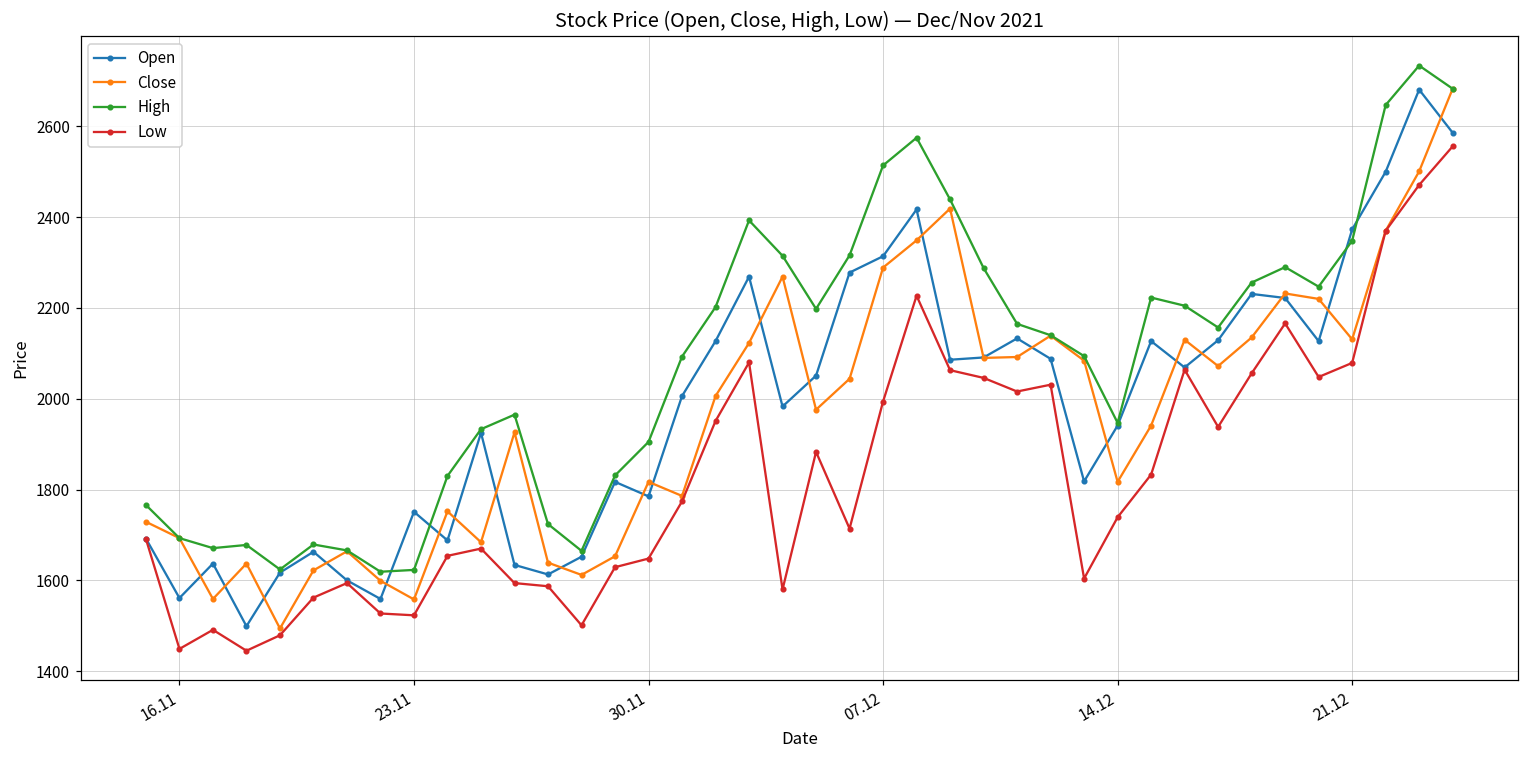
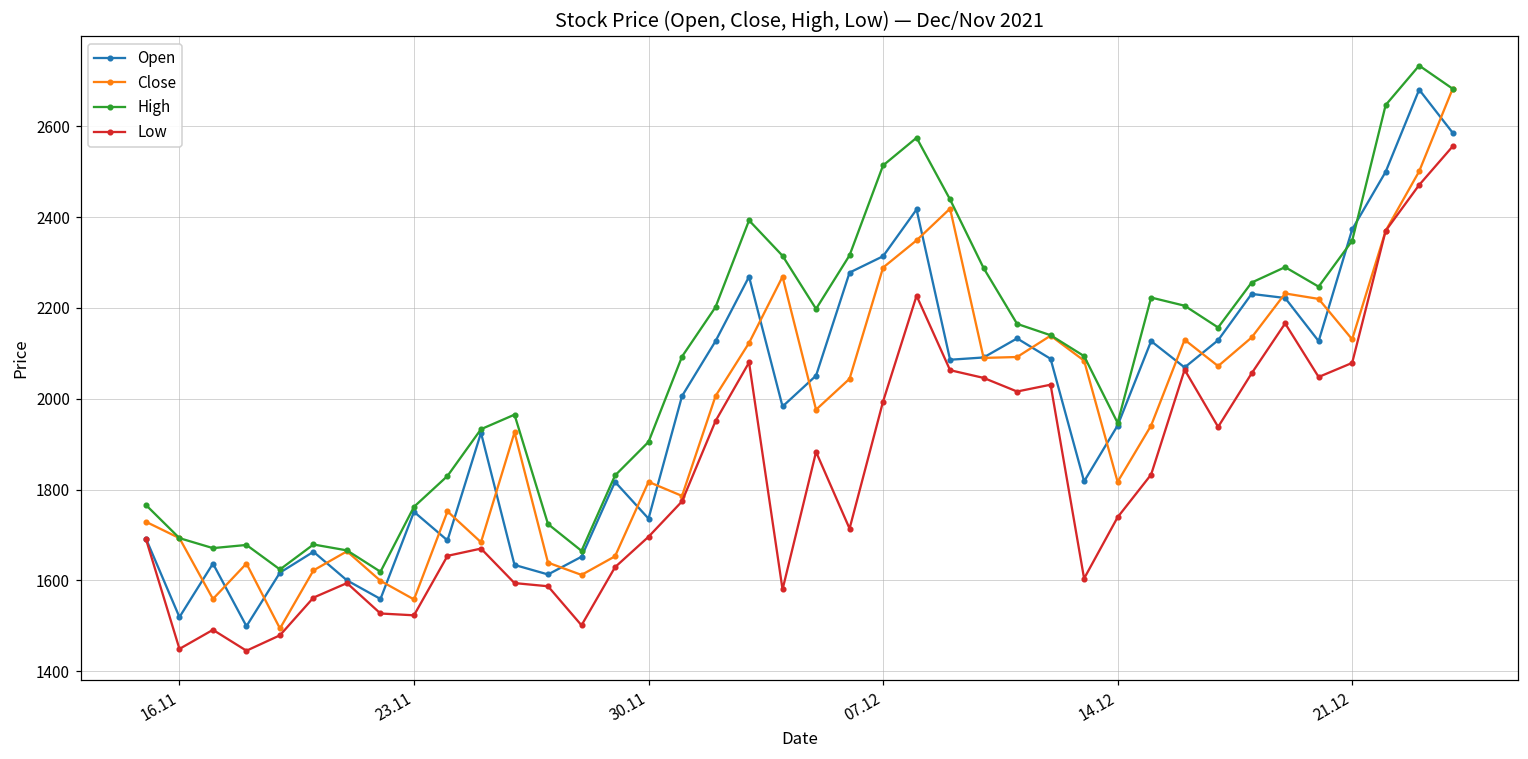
  {
    "Open": {
-     "16.11": 1560,
+     "16.11": 1520,
      "23.11": 1750,
-     "30.11": 1790,
+     "30.11": 1740,
      "07.12": 2310,
      "21.12": 2370
    },
    "Close": {
      "23.11": 1560,
      "30.11": 1820,
      "07.12": 2290,
      "14.12": 1820,
      "21.12": 2130
    },
    "High": {
-     "23.11": 1620,
+     "23.11": 1760,
      "30.11": 1910,
      "07.12": 2510,
      "21.12": 2350
    },
    "Low": {
      "16.11": 1450,
      "23.11": 1520,
-     "30.11": 1650,
+     "30.11": 1700,
      "07.12": 1990,
      "14.12": 1740,
      "21.12": 2080
    }
  }
